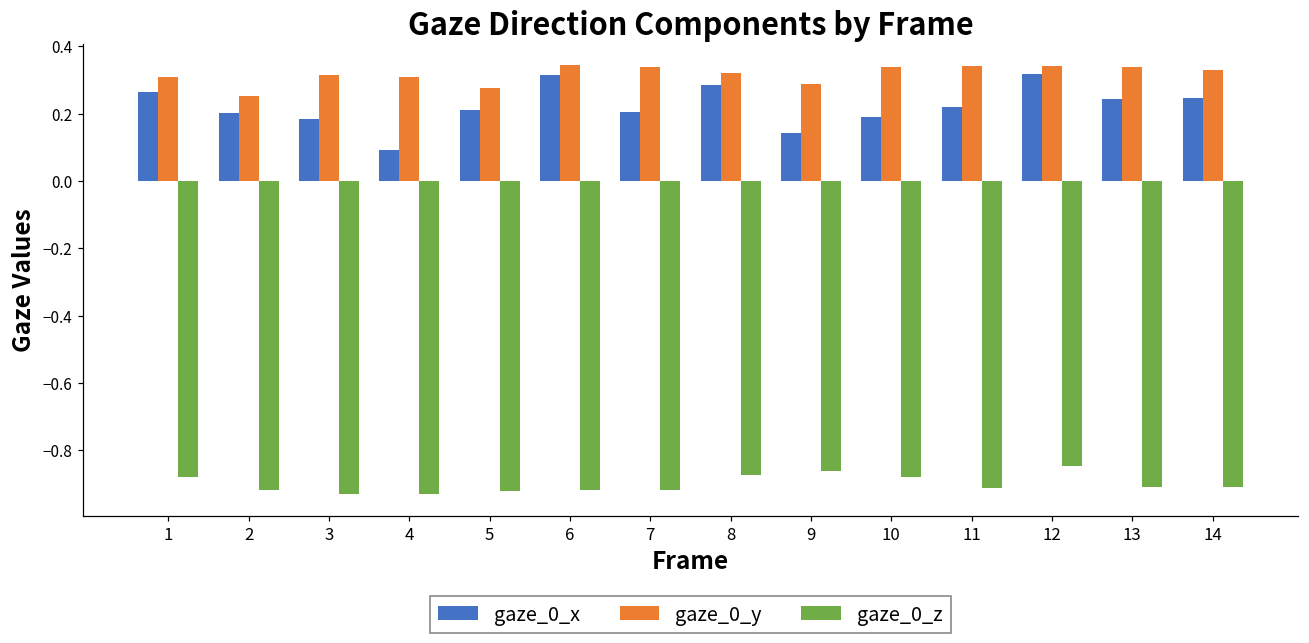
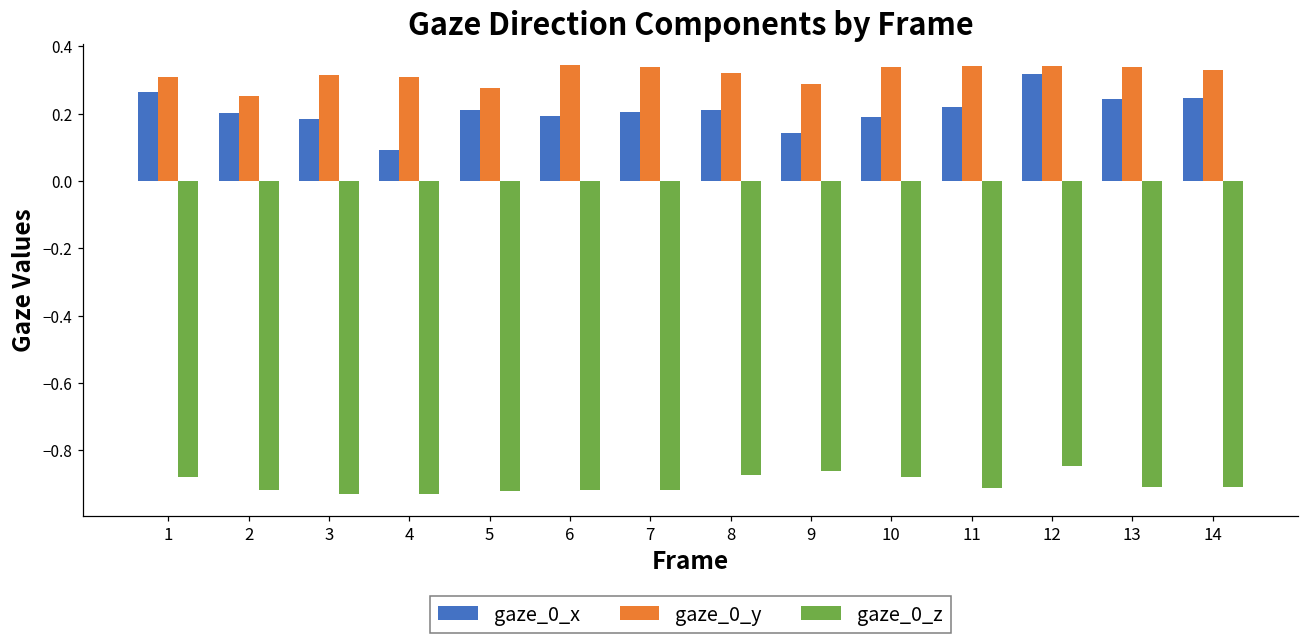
  {
    "gaze_0_x": {
      "1": 0.27,
      "2": 0.20,
      "3": 0.19,
      "4": 0.09,
      "5": 0.21,
-     "6": 0.31,
+     "6": 0.19,
      "7": 0.21,
-     "8": 0.29,
+     "8": 0.21,
      "9": 0.14,
      "10": 0.19,
      "11": 0.22,
      "12": 0.32,
      "13": 0.24,
      "14": 0.25
    },
    "gaze_0_y": {
      "1": 0.31,
      "2": 0.25,
      "3": 0.31,
      "4": 0.31,
      "5": 0.28,
      "6": 0.34,
      "7": 0.34,
      "8": 0.32,
      "9": 0.29,
      "10": 0.34,
      "11": 0.34,
      "12": 0.34,
      "13": 0.34,
      "14": 0.33
    },
    "gaze_0_z": {
      "1": -0.88,
      "2": -0.92,
      "3": -0.93,
      "4": -0.93,
      "5": -0.92,
      "6": -0.92,
      "7": -0.92,
      "8": -0.87,
      "9": -0.86,
      "10": -0.88,
      "11": -0.91,
      "12": -0.85,
      "13": -0.91,
      "14": -0.91
    }
  }
